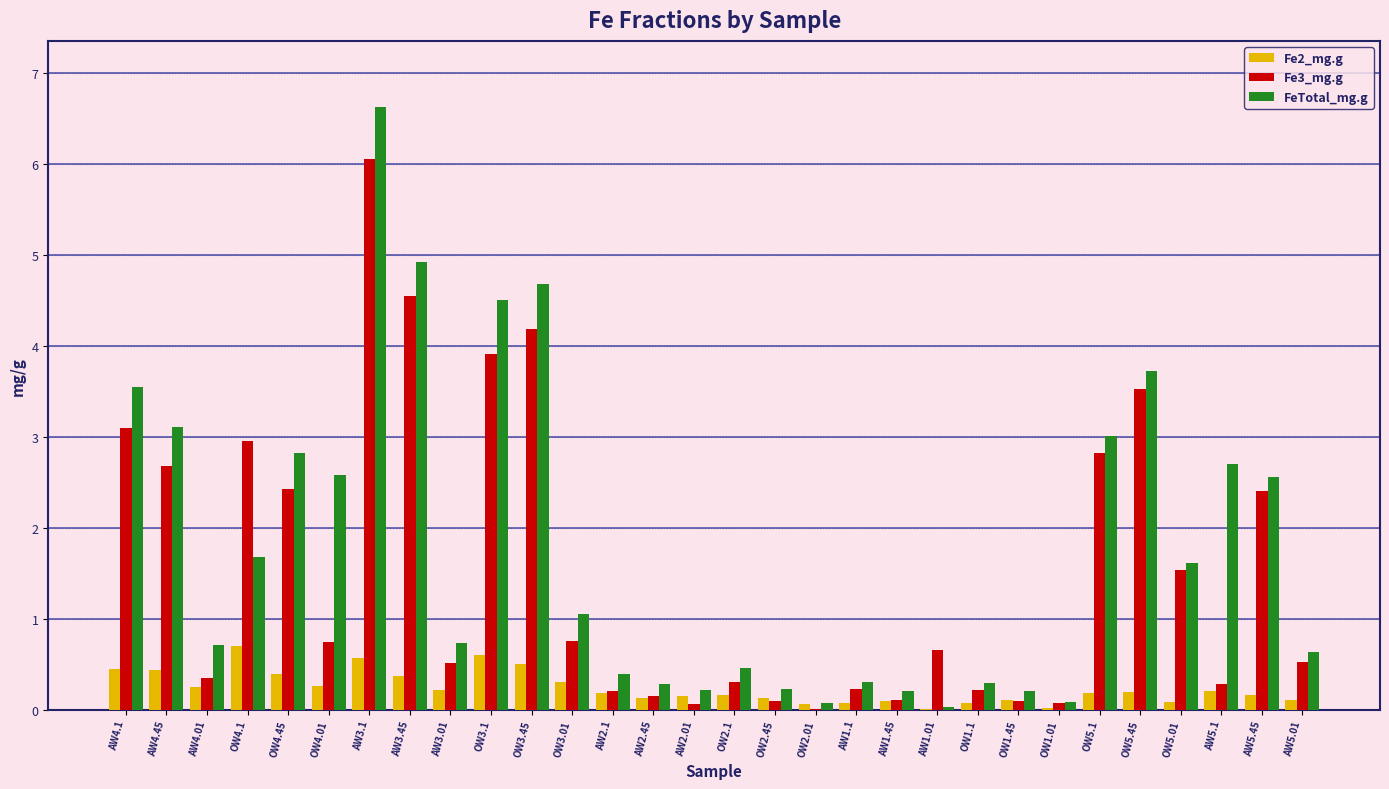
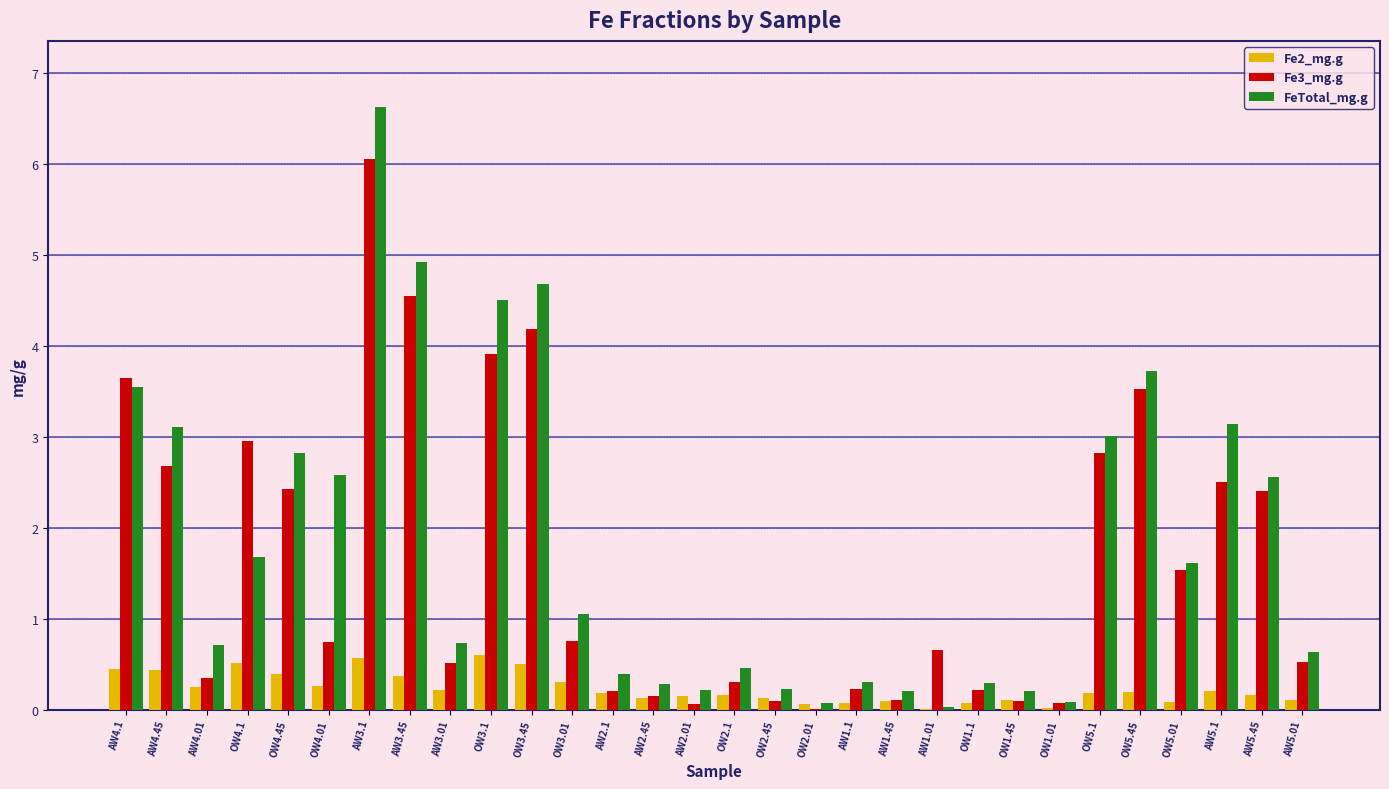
  {
    "Fe2_mg.g": {
      "AW4.1": 0.4,
      "AW4.45": 0.4,
      "AW4.01": 0.3,
-     "OW4.1": 0.7,
+     "OW4.1": 0.5,
      "OW4.45": 0.4,
      "OW4.01": 0.3,
      "AW3.1": 0.6,
      "AW3.45": 0.4,
      "AW3.01": 0.2,
      "OW3.1": 0.6,
      "OW3.45": 0.5,
      "OW3.01": 0.3,
      "AW2.1": 0.2,
      "AW2.45": 0.1,
      "AW2.01": 0.2,
      "OW2.1": 0.2,
      "OW2.45": 0.1,
      "OW2.01": 0.1,
      "AW1.1": 0.1,
      "AW1.45": 0.1,
      "OW1.1": 0.1,
      "OW1.45": 0.1,
      "OW5.1": 0.2,
      "OW5.45": 0.2,
      "OW5.01": 0.1,
      "AW5.1": 0.2,
      "AW5.45": 0.2,
      "AW5.01": 0.1
    },
    "Fe3_mg.g": {
-     "AW4.1": 3.1,
+     "AW4.1": 3.6,
      "AW4.45": 2.7,
      "AW4.01": 0.3,
      "OW4.1": 3.0,
      "OW4.45": 2.4,
      "OW4.01": 0.7,
      "AW3.1": 6.1,
      "AW3.45": 4.5,
      "AW3.01": 0.5,
      "OW3.1": 3.9,
      "OW3.45": 4.2,
      "OW3.01": 0.8,
      "AW2.1": 0.2,
      "AW2.45": 0.2,
      "AW2.01": 0.1,
      "OW2.1": 0.3,
      "OW2.45": 0.1,
      "AW1.1": 0.2,
      "AW1.45": 0.1,
      "AW1.01": 0.7,
      "OW1.1": 0.2,
      "OW1.45": 0.1,
      "OW1.01": 0.1,
      "OW5.1": 2.8,
      "OW5.45": 3.5,
      "OW5.01": 1.5,
-     "AW5.1": 0.3,
+     "AW5.1": 2.5,
      "AW5.45": 2.4,
      "AW5.01": 0.5
    },
    "FeTotal_mg.g": {
      "AW4.1": 3.5,
      "AW4.45": 3.1,
      "AW4.01": 0.7,
      "OW4.1": 1.7,
      "OW4.45": 2.8,
      "OW4.01": 2.6,
      "AW3.1": 6.6,
      "AW3.45": 4.9,
      "AW3.01": 0.7,
      "OW3.1": 4.5,
      "OW3.45": 4.7,
      "OW3.01": 1.1,
      "AW2.1": 0.4,
      "AW2.45": 0.3,
      "AW2.01": 0.2,
      "OW2.1": 0.5,
      "OW2.45": 0.2,
      "OW2.01": 0.1,
      "AW1.1": 0.3,
      "AW1.45": 0.2,
      "AW1.01": 0.0,
      "OW1.1": 0.3,
      "OW1.45": 0.2,
      "OW1.01": 0.1,
      "OW5.1": 3.0,
      "OW5.45": 3.7,
      "OW5.01": 1.6,
-     "AW5.1": 2.7,
+     "AW5.1": 3.1,
      "AW5.45": 2.6,
      "AW5.01": 0.6
    }
  }
